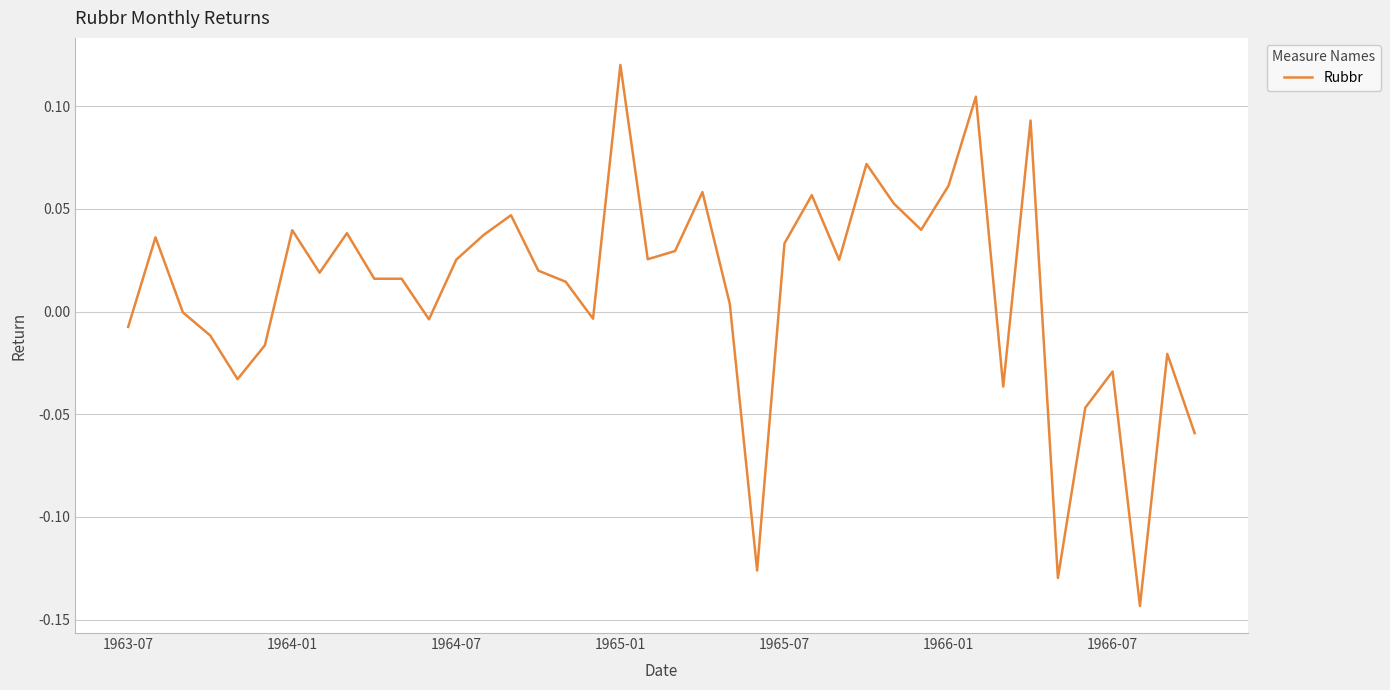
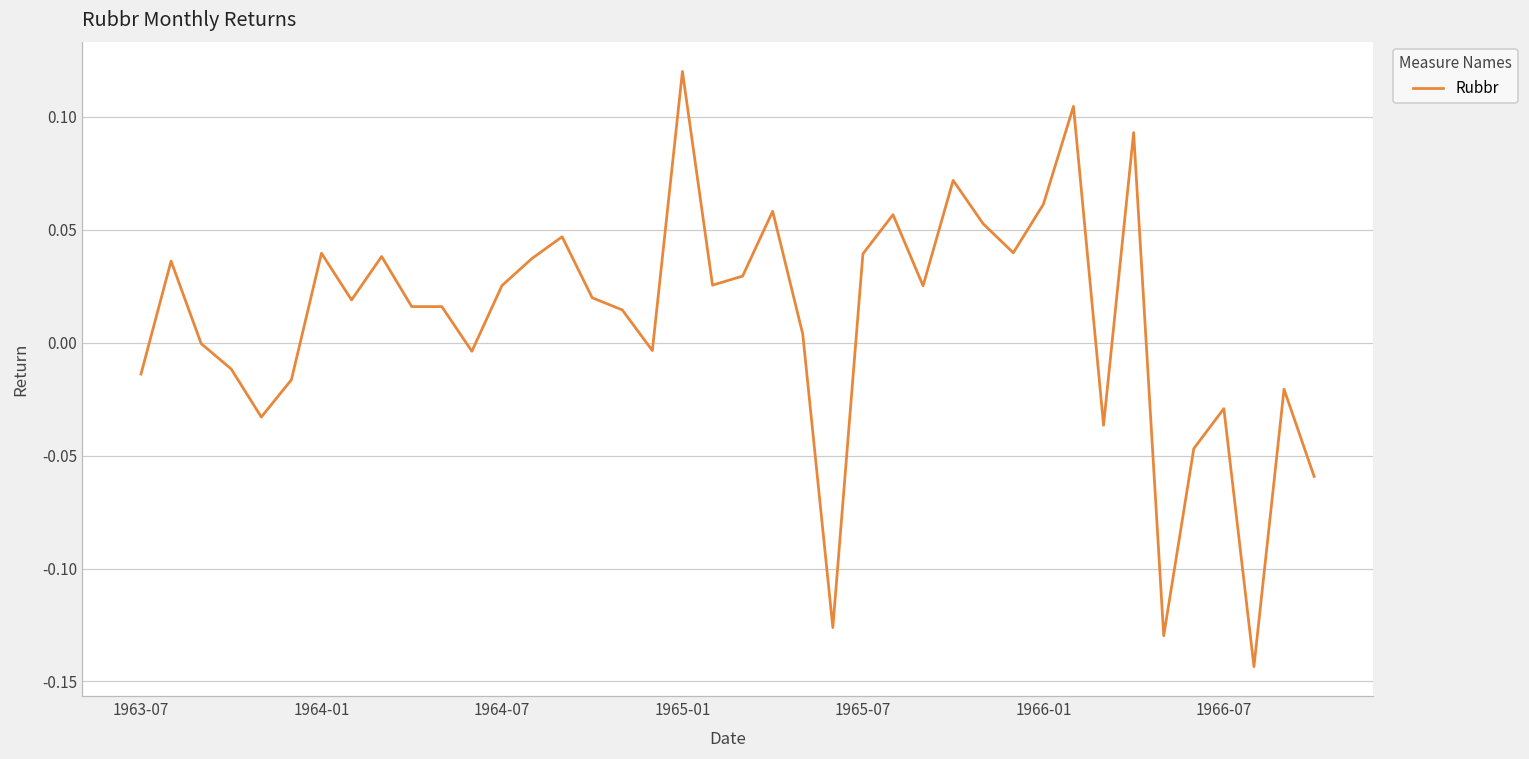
  {
-   "1963-07": -0.007,
+   "1963-07": -0.014,
    "1964-01": 0.040,
    "1964-07": 0.025,
    "1965-01": 0.120,
-   "1965-07": 0.033,
+   "1965-07": 0.039,
    "1966-01": 0.061,
    "1966-07": -0.029
  }
